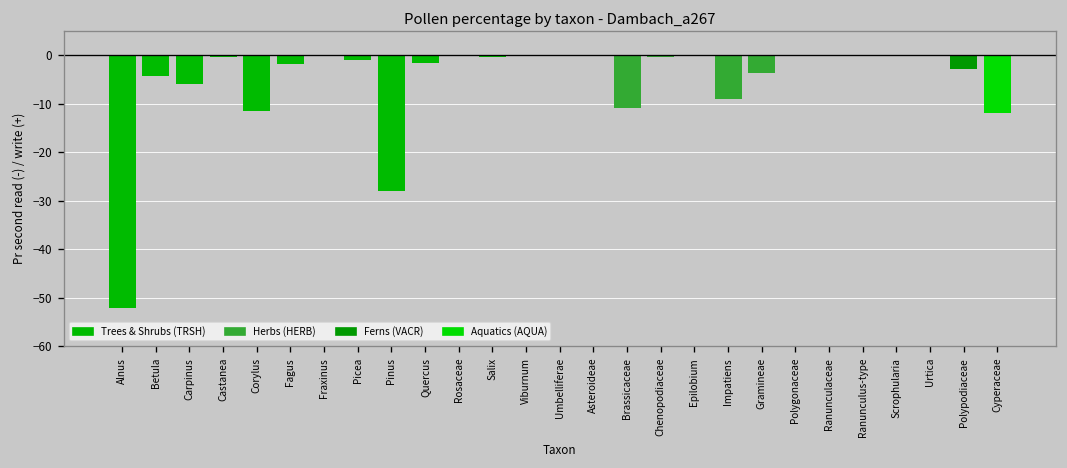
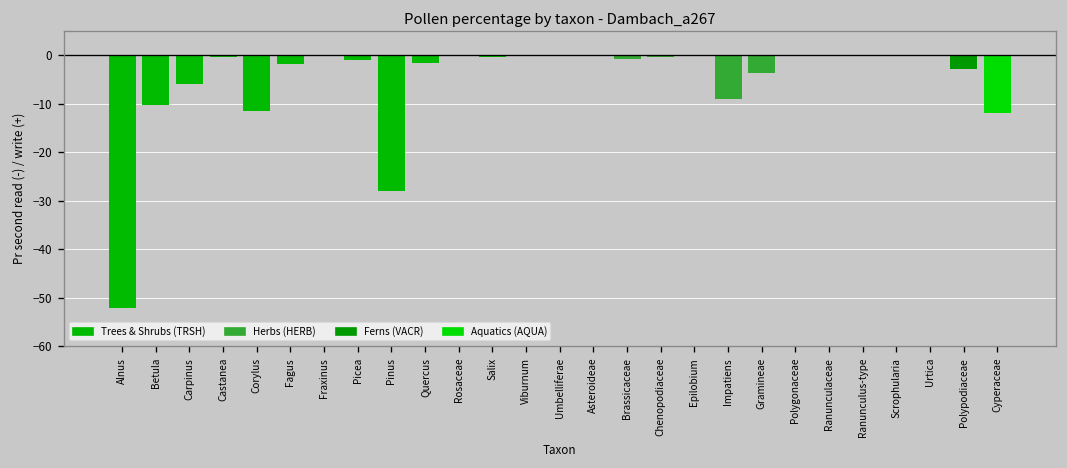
  {
    "Alnus": -52,
-   "Betula": -4,
+   "Betula": -10,
    "Carpinus": -6,
    "Corylus": -11,
    "Fagus": -2,
    "Picea": -1,
    "Pinus": -28,
    "Quercus": -2,
-   "Brassicaceae": -11,
+   "Brassicaceae": -1,
    "Impatiens": -9,
    "Gramineae": -4,
    "Polypodiaceae": -3,
    "Cyperaceae": -12
  }
